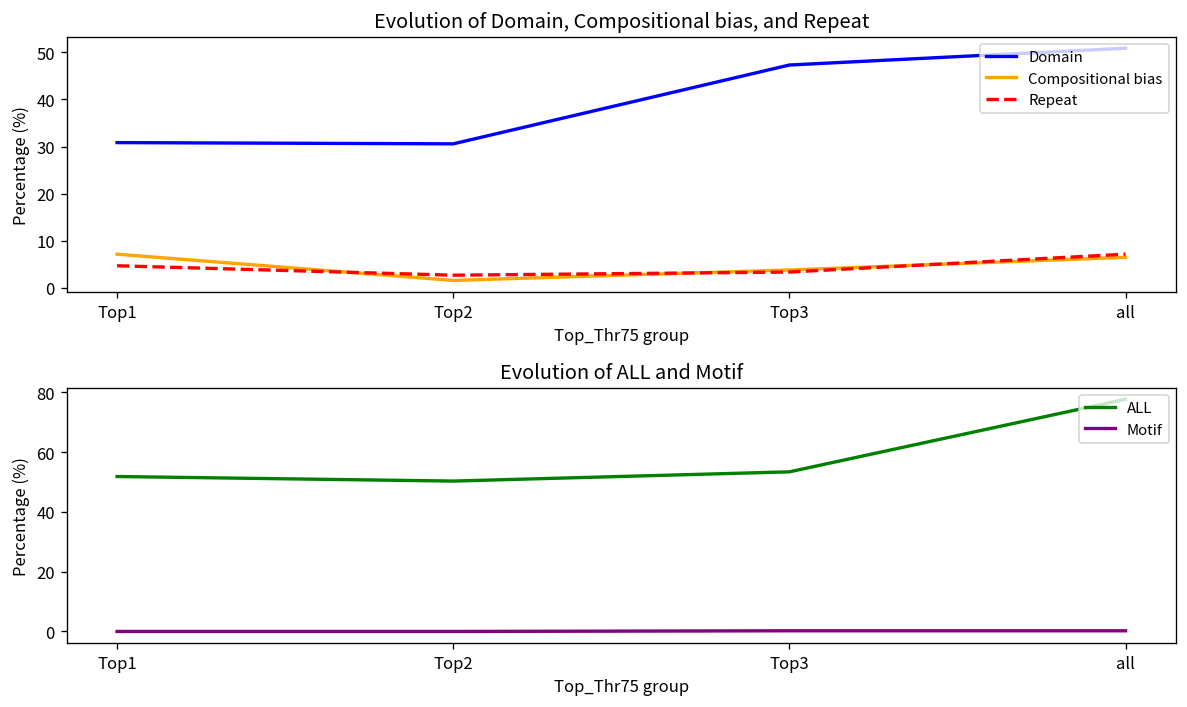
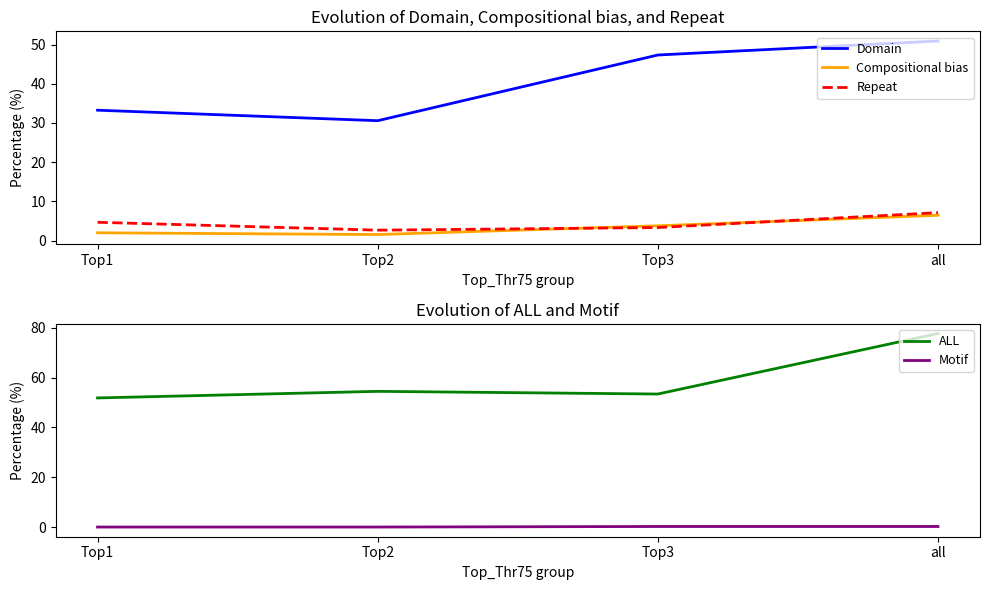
  {
    "Evolution of Domain, Compositional bias, and Repeat": {
      "Domain": {
-       "Top1": 31,
+       "Top1": 33,
        "Top2": 31,
        "Top3": 47
      },
      "Compositional bias": {
-       "Top1": 7,
+       "Top1": 2,
        "Top2": 2,
        "all": 6
      },
      "Repeat": {
        "Top1": 5,
        "Top2": 3,
        "all": 7
      }
    },
    "Evolution of ALL and Motif": {
      "ALL": {
        "Top1": 52,
-       "Top2": 50,
+       "Top2": 54,
        "Top3": 53
      },
      "Motif": {
        "Top1": 0,
        "Top2": 0,
        "Top3": 0,
        "all": 0
      }
    }
  }
